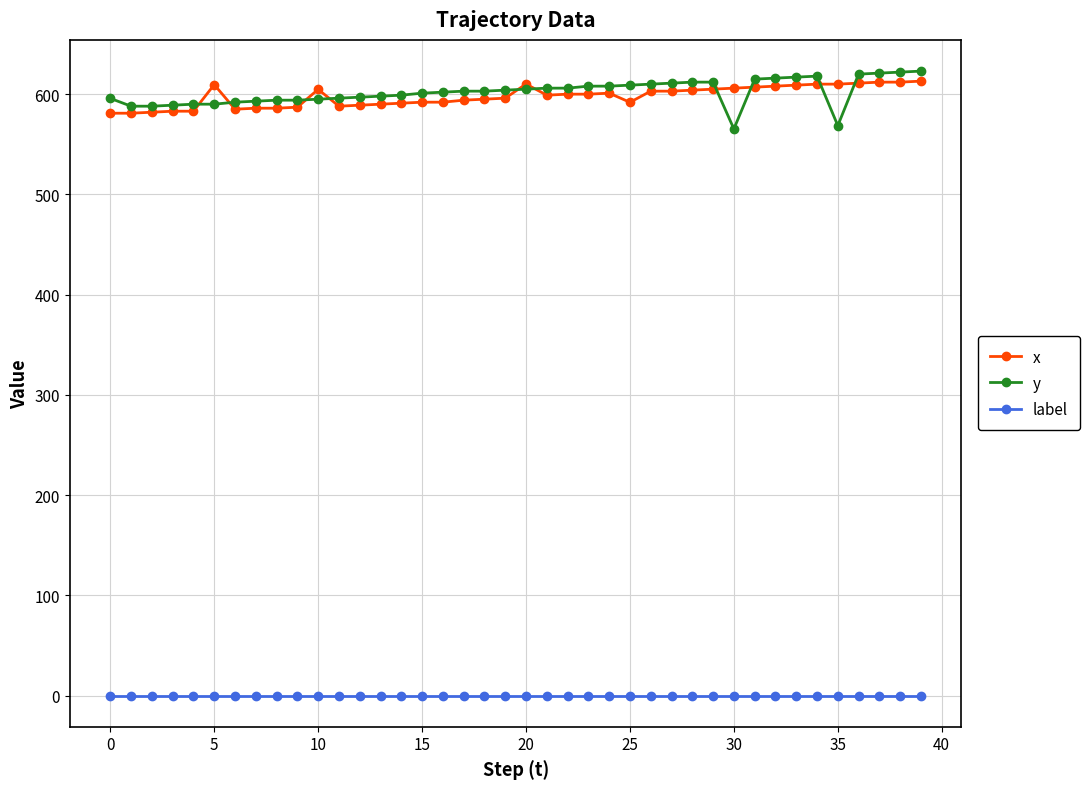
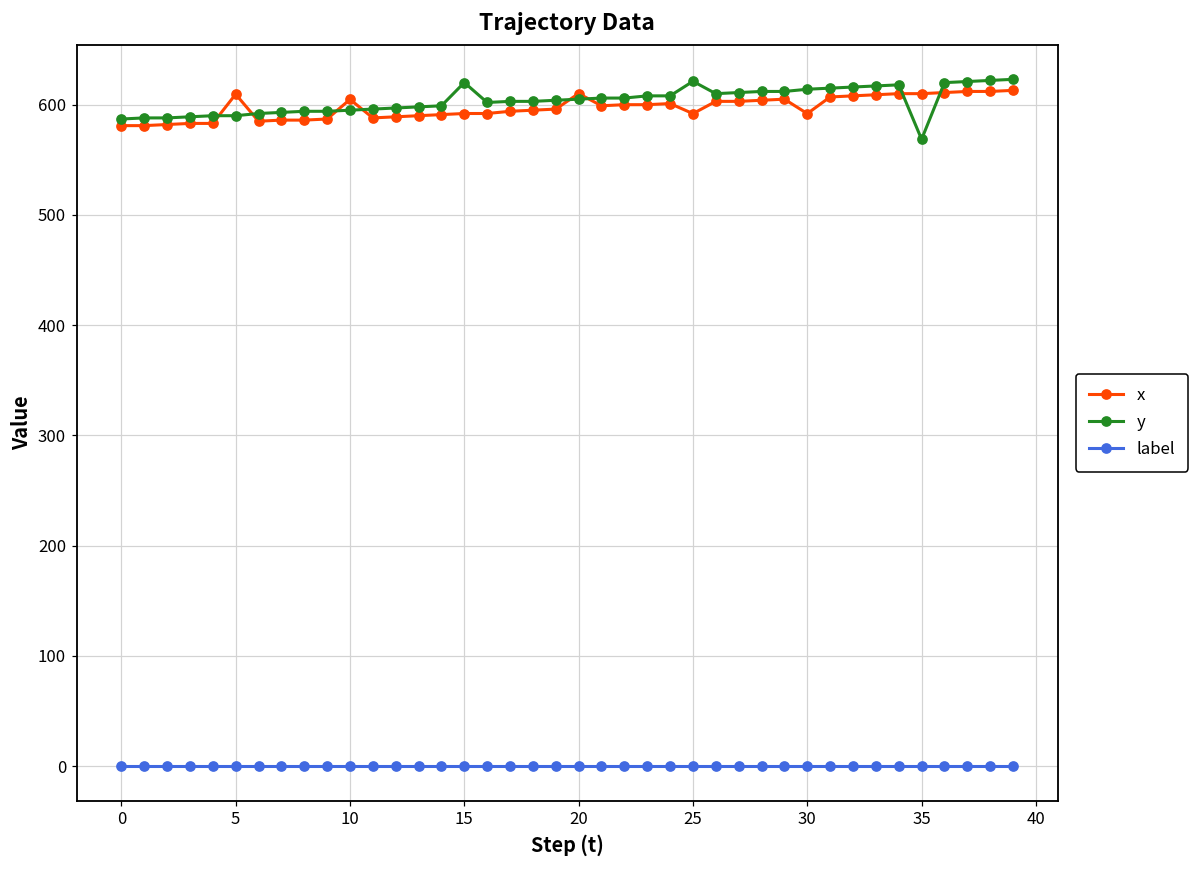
  {
    "x": {
      "0": 581,
      "5": 610,
      "10": 605,
      "15": 592,
      "20": 610,
      "25": 592,
-     "30": 606,
+     "30": 592,
      "35": 610
    },
    "y": {
-     "0": 596,
+     "0": 587,
      "5": 590,
      "10": 595,
-     "15": 601,
+     "15": 620,
      "20": 605,
-     "25": 609,
-     "30": 565,
+     "25": 621,
+     "30": 614,
      "35": 569
    },
    "label": {
      "0": 0,
      "5": 0,
      "10": 0,
      "15": 0,
      "20": 0,
      "25": 0,
      "30": 0,
      "35": 0
    }
  }
